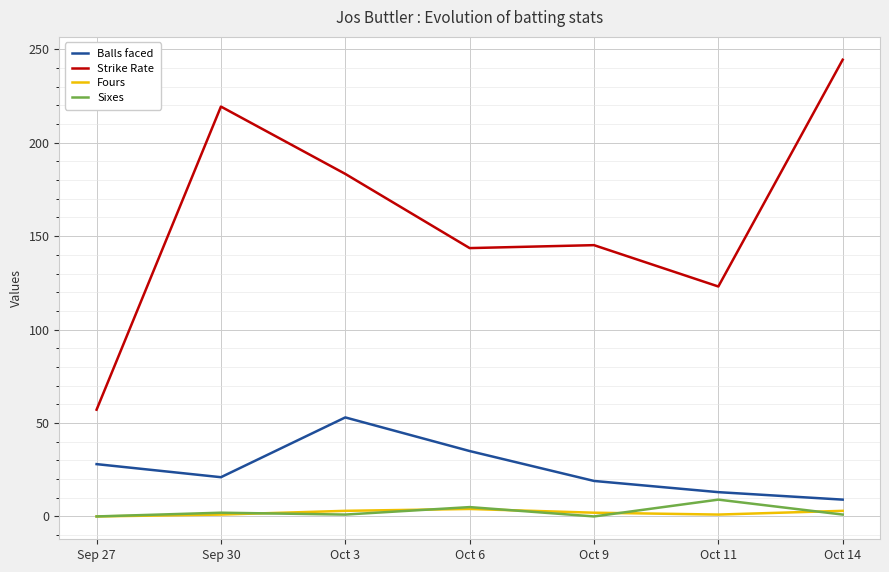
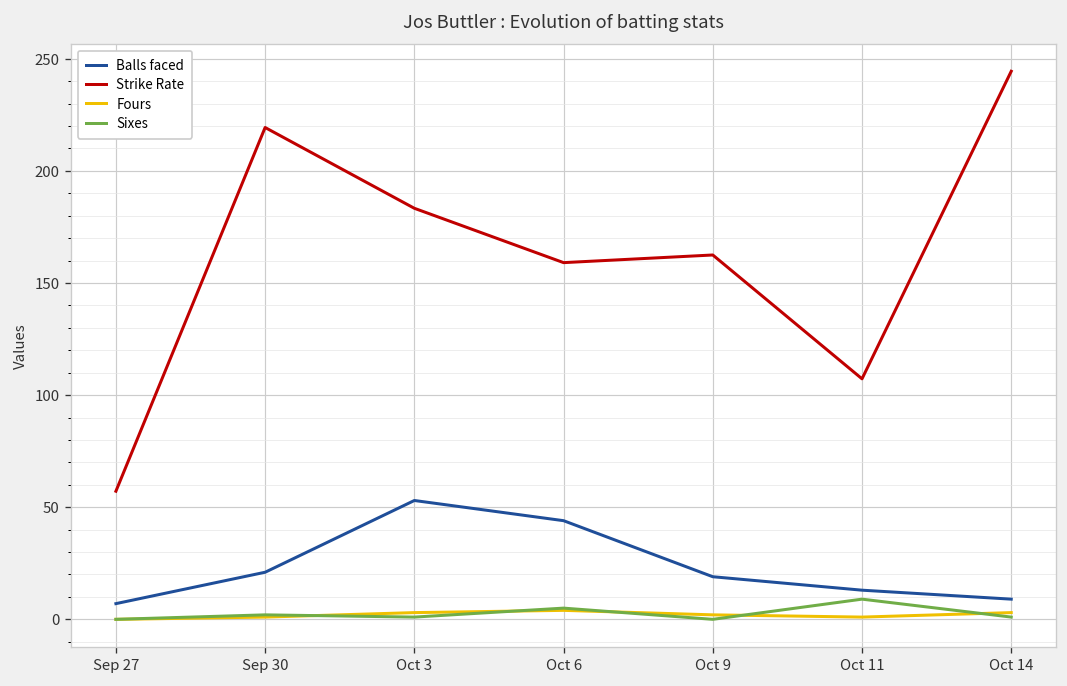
  {
    "Balls faced": {
-     "Sep 27": 28,
+     "Sep 27": 7,
      "Sep 30": 21,
      "Oct 3": 53,
-     "Oct 6": 35,
+     "Oct 6": 44,
      "Oct 9": 19,
      "Oct 11": 13,
      "Oct 14": 9
    },
    "Strike Rate": {
      "Sep 27": 57,
      "Sep 30": 219,
      "Oct 3": 183,
-     "Oct 6": 144,
-     "Oct 9": 145,
-     "Oct 11": 123,
+     "Oct 6": 159,
+     "Oct 9": 163,
+     "Oct 11": 107,
      "Oct 14": 244
    },
    "Fours": {
      "Oct 3": 3,
      "Oct 9": 2,
      "Oct 11": 1,
      "Oct 14": 3
    },
    "Sixes": {
      "Oct 3": 1,
      "Oct 9": 0,
      "Oct 11": 9,
      "Oct 14": 1
    }
  }
